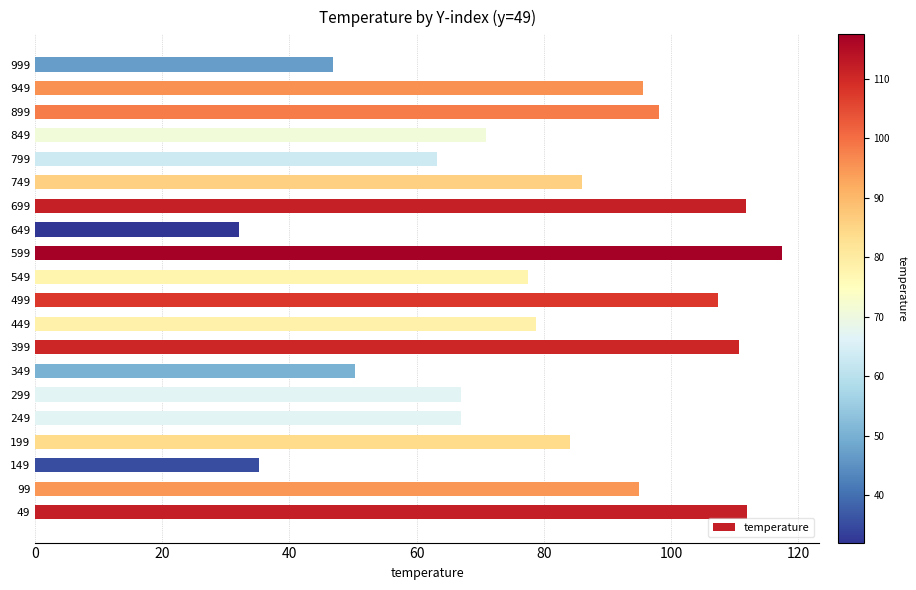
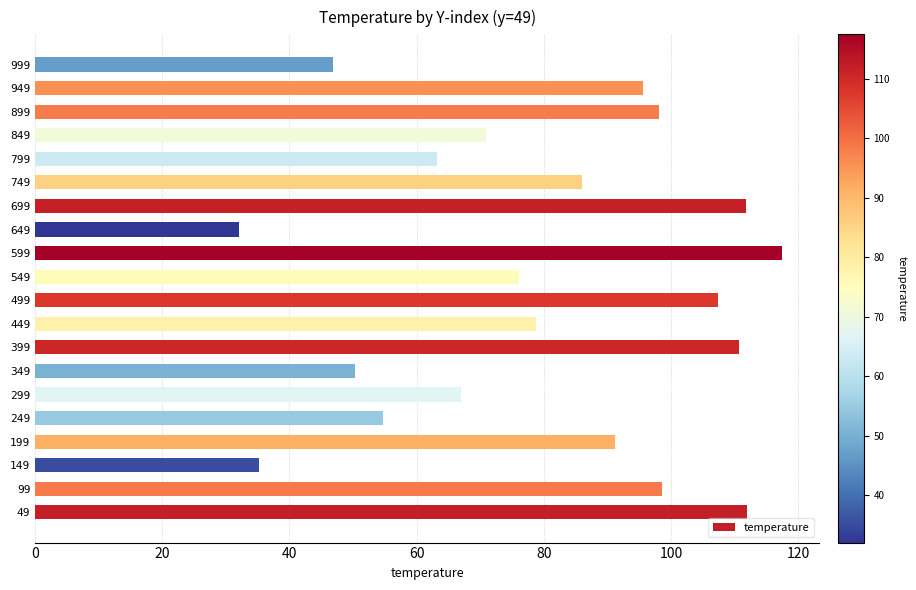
  {
    "999": 47,
    "949": 96,
    "899": 98,
    "849": 71,
    "799": 63,
    "749": 86,
    "699": 112,
    "649": 32,
    "599": 117,
-   "549": 78,
+   "549": 76,
    "499": 107,
    "449": 79,
    "399": 111,
    "349": 50,
    "299": 67,
-   "249": 67,
-   "199": 84,
+   "249": 55,
+   "199": 91,
    "149": 35,
-   "99": 95,
+   "99": 99,
    "49": 112
  }
